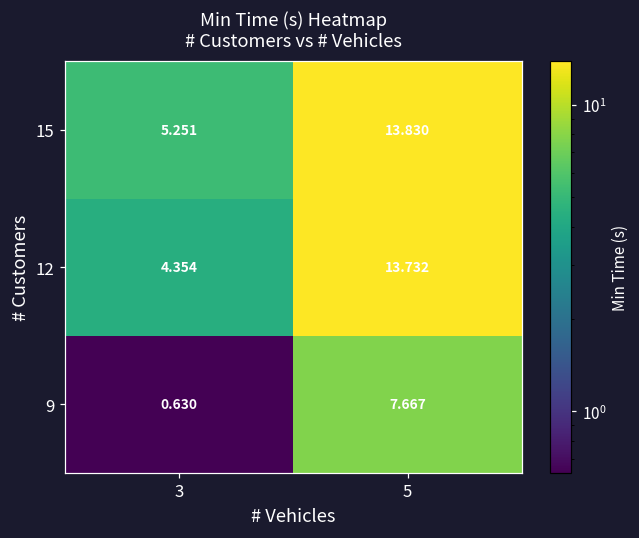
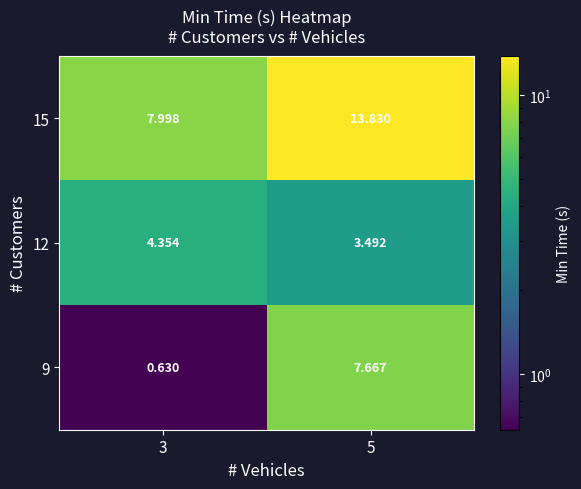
  {
    "15": {
-     "3": 5.251,
+     "3": 7.998,
      "5": 13.830
    },
    "12": {
      "3": 4.354,
-     "5": 13.732
+     "5": 3.492
    },
    "9": {
      "3": 0.630,
      "5": 7.667
    }
  }
